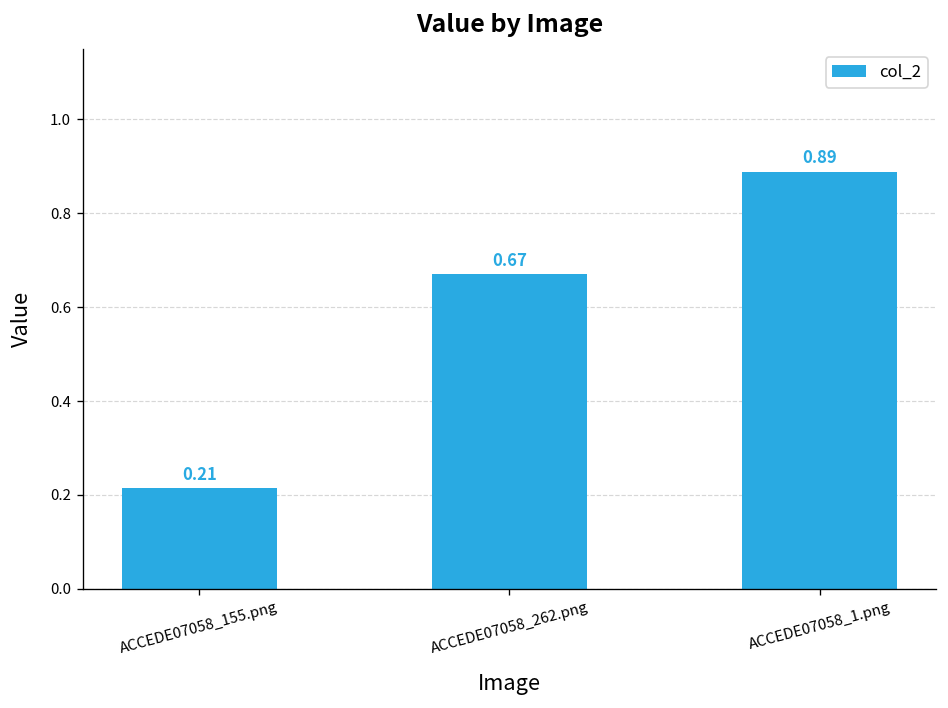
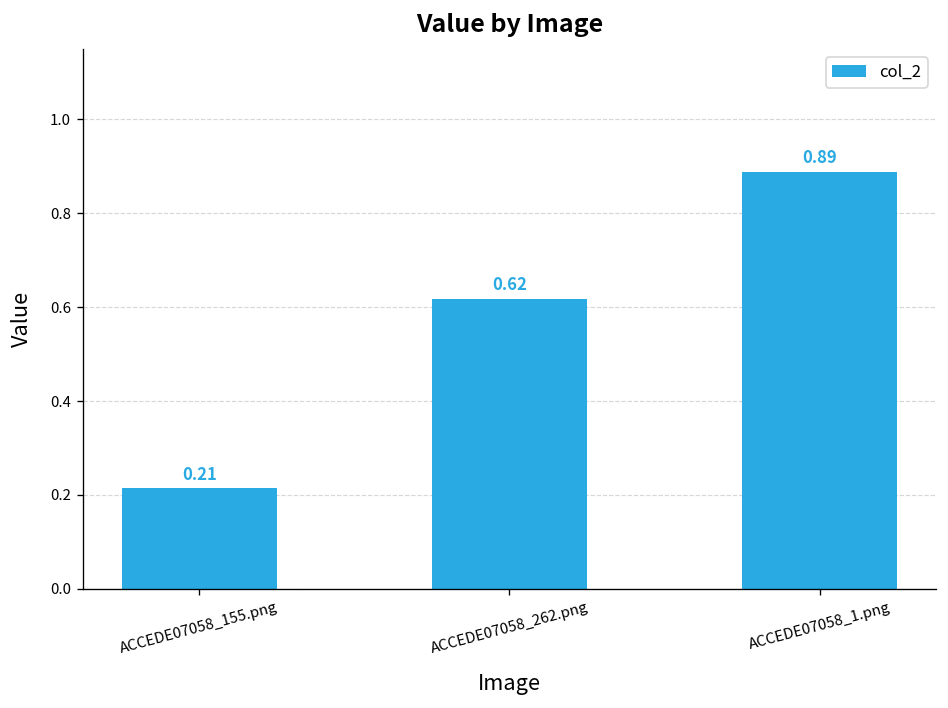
  {
    "ACCEDE07058_155.png": 0.21,
-   "ACCEDE07058_262.png": 0.67,
+   "ACCEDE07058_262.png": 0.62,
    "ACCEDE07058_1.png": 0.89
  }
